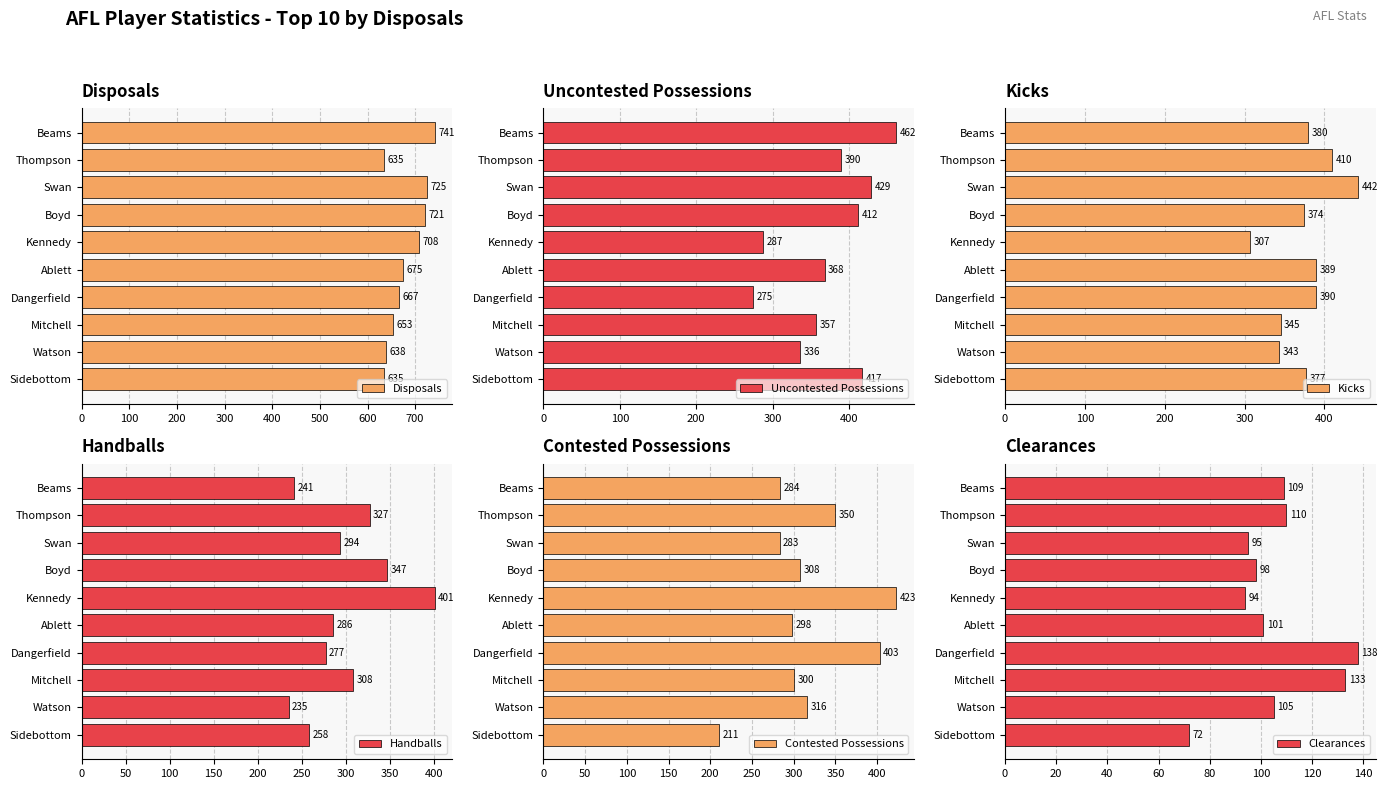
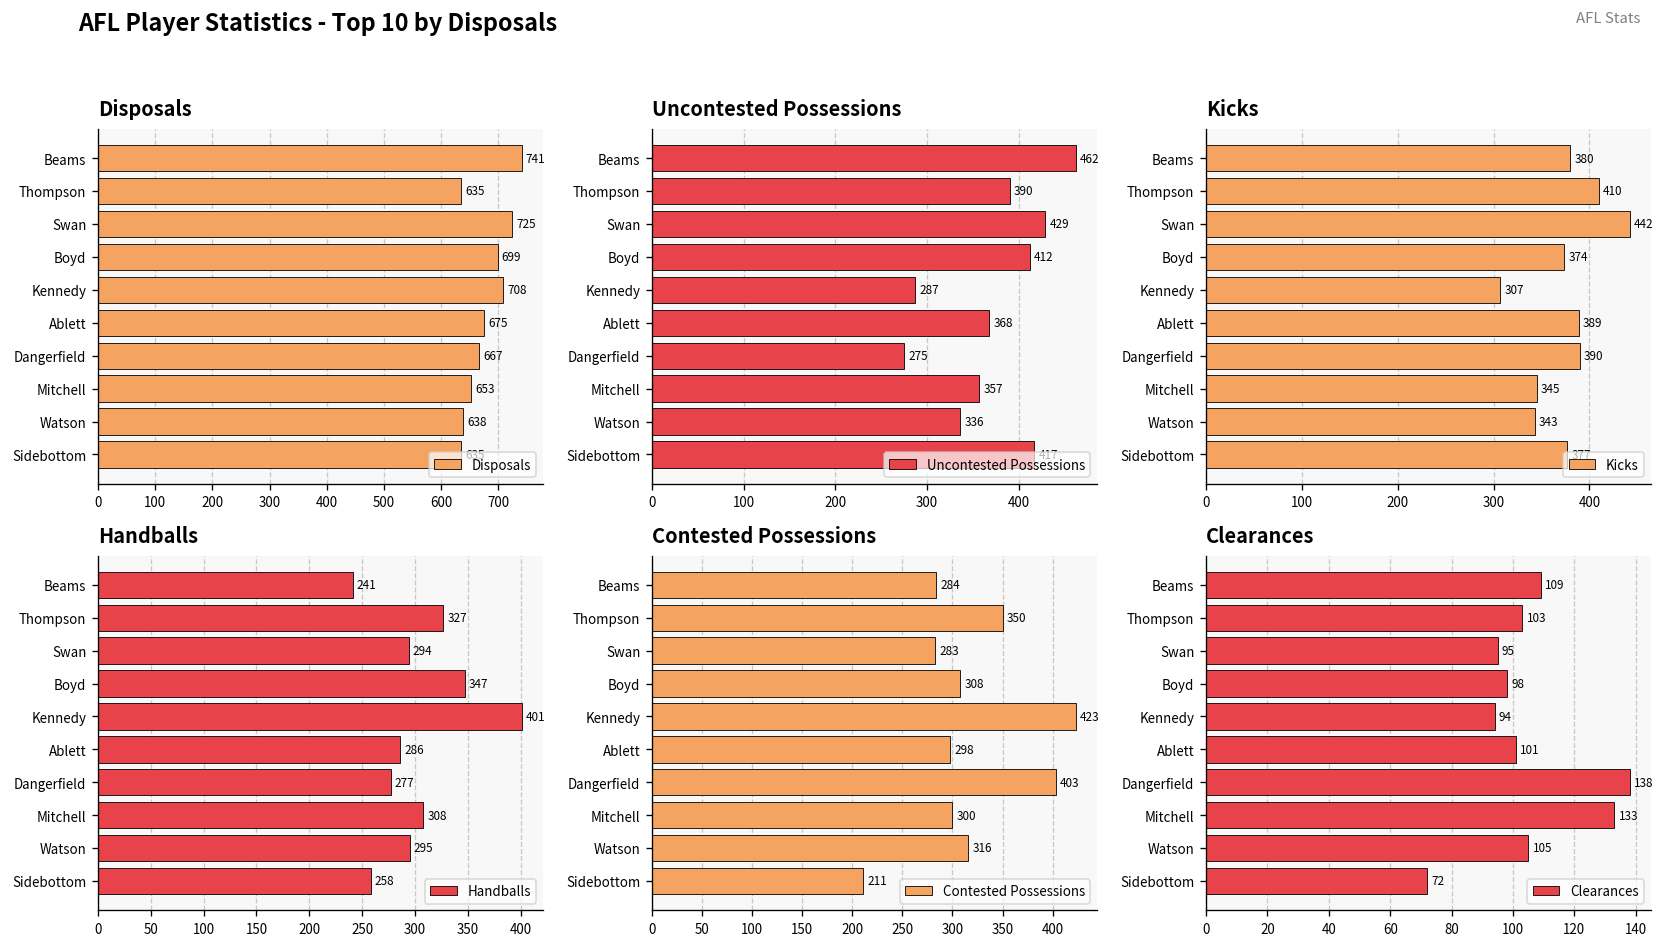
  {
    "Disposals": {
      "Beams": 741,
      "Thompson": 635,
      "Swan": 725,
-     "Boyd": 721,
+     "Boyd": 699,
      "Kennedy": 708,
      "Ablett": 675,
      "Dangerfield": 667,
      "Mitchell": 653,
      "Watson": 638
    },
    "Uncontested Possessions": {
      "Beams": 462,
      "Thompson": 390,
      "Swan": 429,
      "Boyd": 412,
      "Kennedy": 287,
      "Ablett": 368,
      "Dangerfield": 275,
      "Mitchell": 357,
      "Watson": 336
    },
    "Kicks": {
      "Beams": 380,
      "Thompson": 410,
      "Swan": 442,
      "Boyd": 374,
      "Kennedy": 307,
      "Ablett": 389,
      "Dangerfield": 390,
      "Mitchell": 345,
      "Watson": 343
    },
    "Handballs": {
      "Beams": 241,
      "Thompson": 327,
      "Swan": 294,
      "Boyd": 347,
      "Kennedy": 401,
      "Ablett": 286,
      "Dangerfield": 277,
      "Mitchell": 308,
-     "Watson": 235,
+     "Watson": 295,
      "Sidebottom": 258
    },
    "Contested Possessions": {
      "Beams": 284,
      "Thompson": 350,
      "Swan": 283,
      "Boyd": 308,
      "Kennedy": 423,
      "Ablett": 298,
      "Dangerfield": 403,
      "Mitchell": 300,
      "Watson": 316,
      "Sidebottom": 211
    },
    "Clearances": {
      "Beams": 109,
-     "Thompson": 110,
+     "Thompson": 103,
      "Swan": 95,
      "Boyd": 98,
      "Kennedy": 94,
      "Ablett": 101,
      "Dangerfield": 138,
      "Mitchell": 133,
      "Watson": 105,
      "Sidebottom": 72
    }
  }
